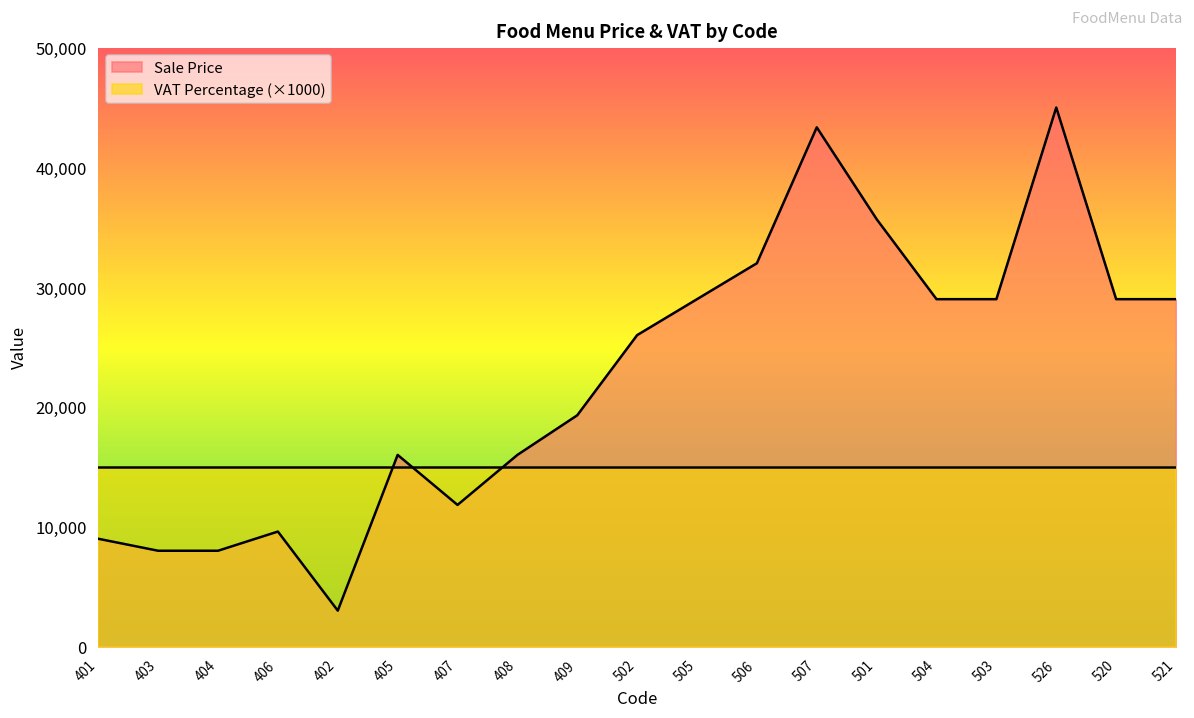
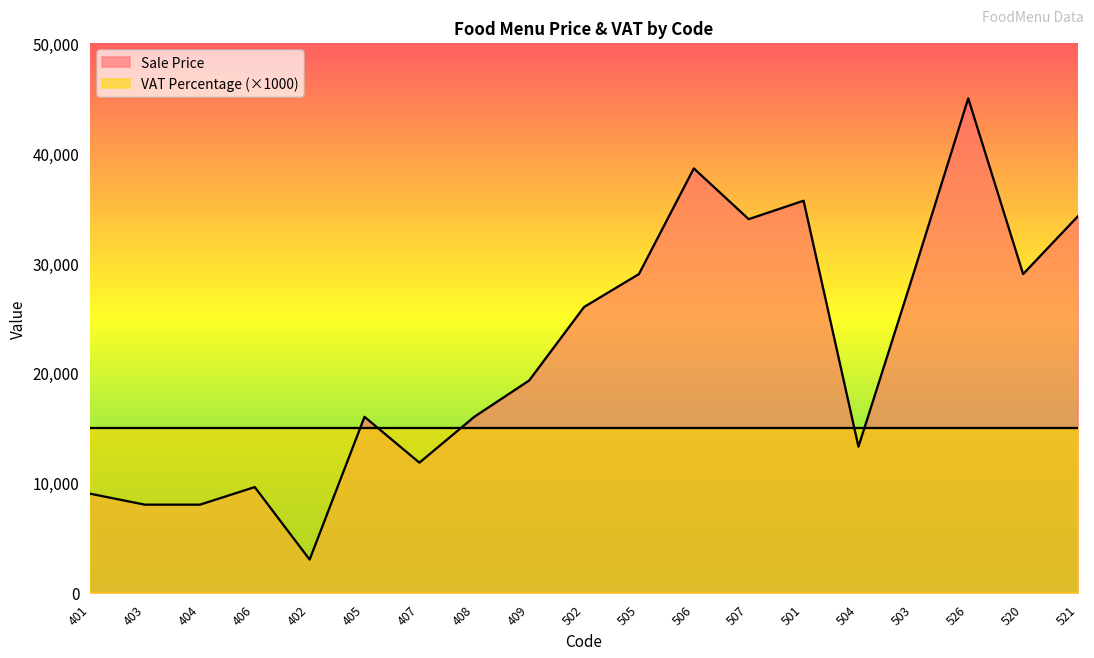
  {
    "Sale Price": {
      "401": "9,000",
      "403": "8,000",
      "404": "8,000",
      "406": "10,000",
      "402": "3,000",
      "405": "16,000",
      "407": "12,000",
      "408": "16,000",
      "409": "19,000",
      "502": "26,000",
      "505": "29,000",
-     "506": "32,000",
-     "507": "43,000",
+     "506": "39,000",
+     "507": "34,000",
      "501": "36,000",
-     "504": "29,000",
+     "504": "13,000",
      "503": "29,000",
      "526": "45,000",
      "520": "29,000",
-     "521": "29,000"
+     "521": "34,000"
    },
    "VAT Percentage (×1000)": {
      "401": "15,000",
      "403": "15,000",
      "404": "15,000",
      "406": "15,000",
      "402": "15,000",
      "405": "15,000",
      "407": "15,000",
      "408": "15,000",
      "409": "15,000",
      "502": "15,000",
      "505": "15,000",
      "506": "15,000",
      "507": "15,000",
      "501": "15,000",
      "504": "15,000",
      "503": "15,000",
      "526": "15,000",
      "520": "15,000",
      "521": "15,000"
    }
  }
